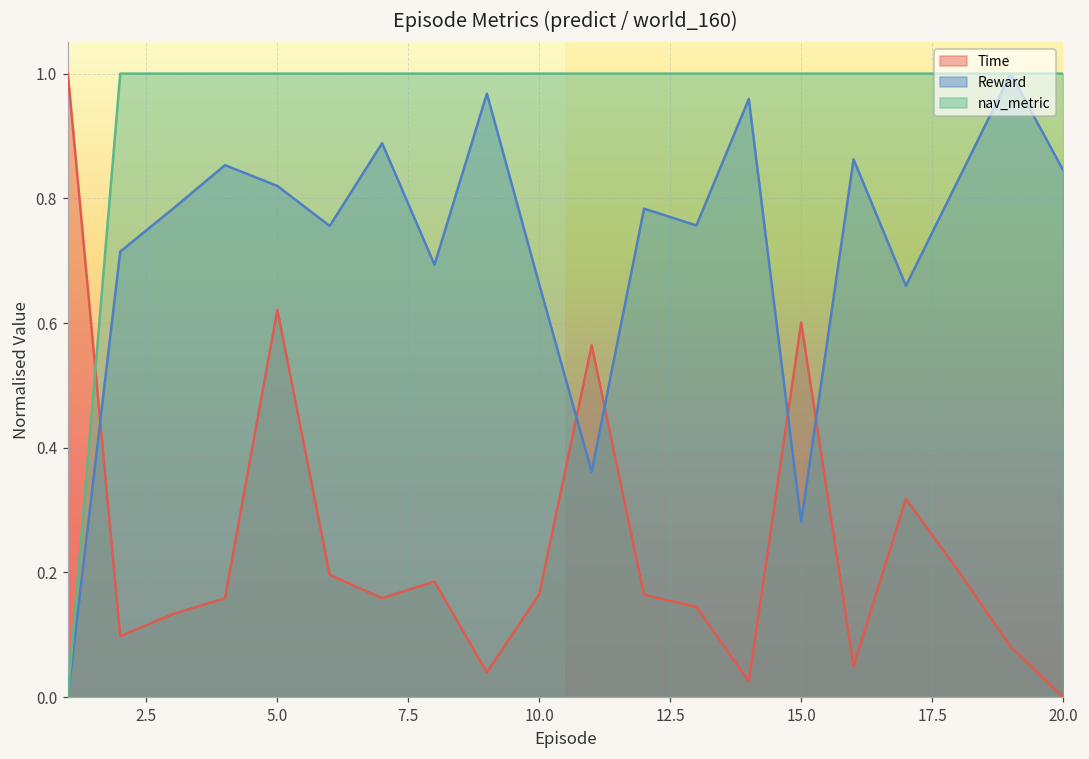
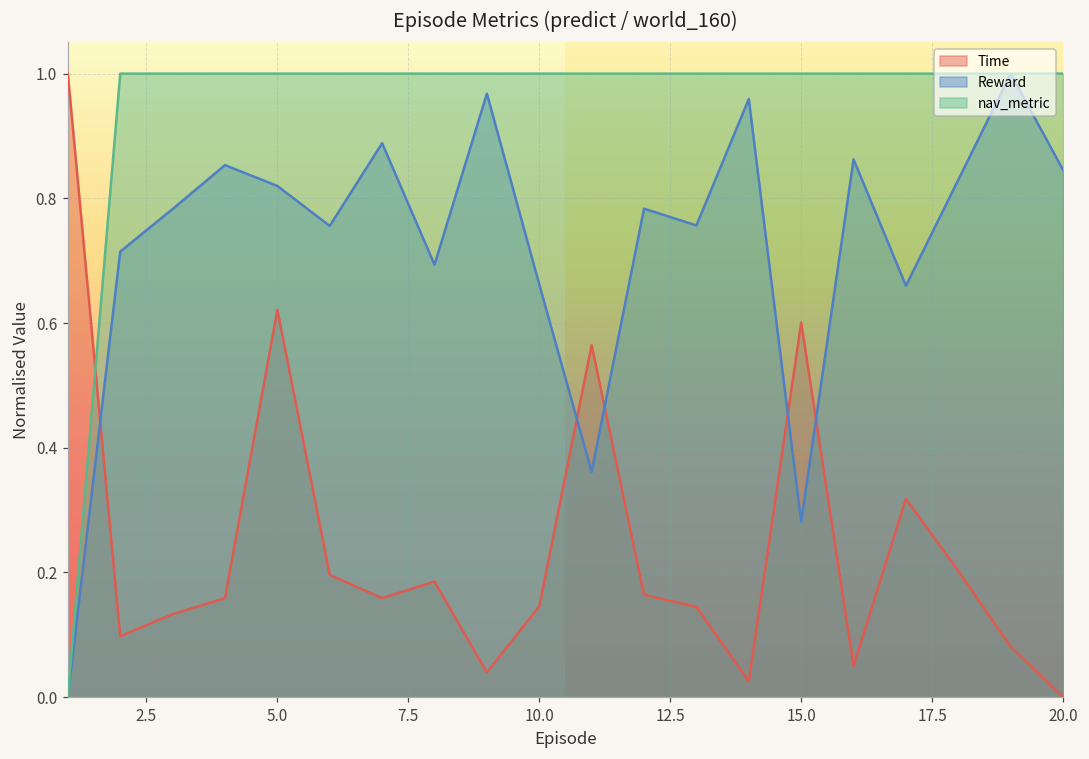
  {
    "Time": {
      "5.0": 0.62,
-     "10.0": 0.16,
+     "10.0": 0.15,
      "15.0": 0.60,
      "20.0": 0.00
    }
  }
